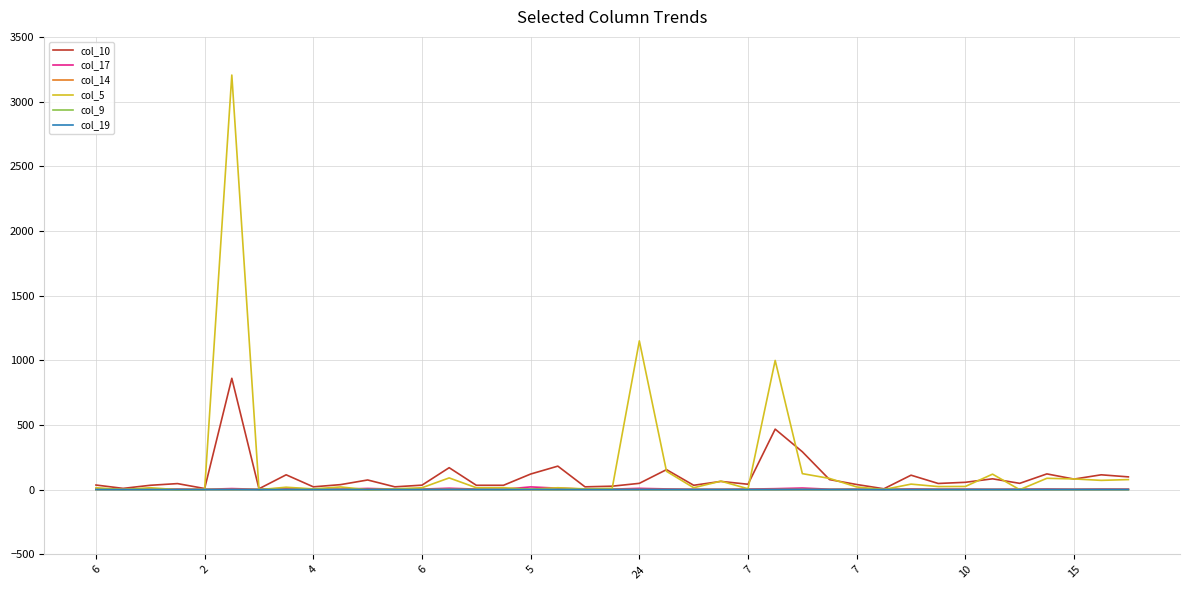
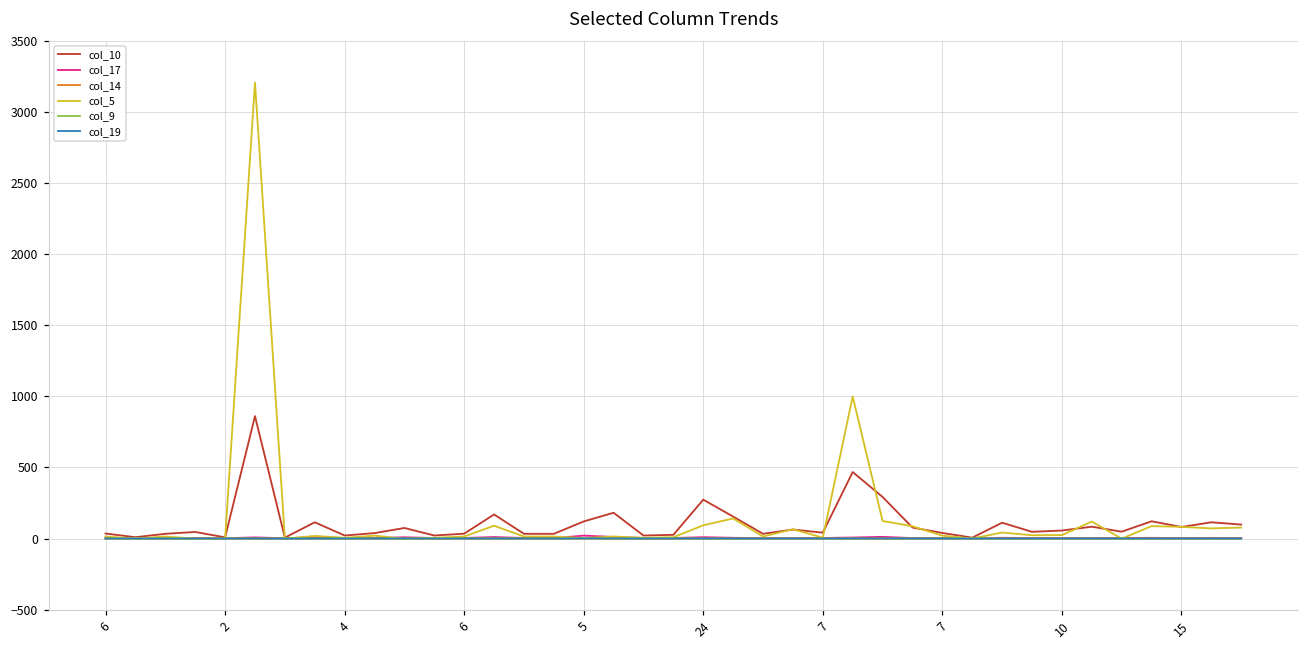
  {
    "col_10": {
-     "24": 50
+     "24": 270
    },
    "col_5": {
-     "24": 1150
+     "24": 90
    }
  }
